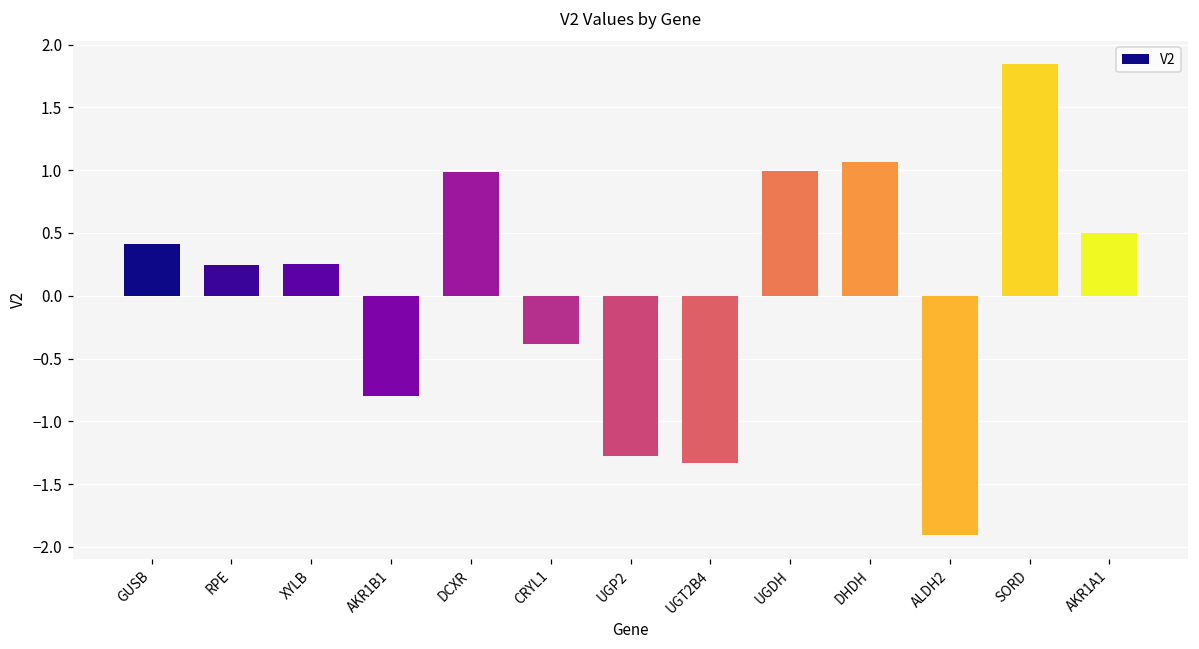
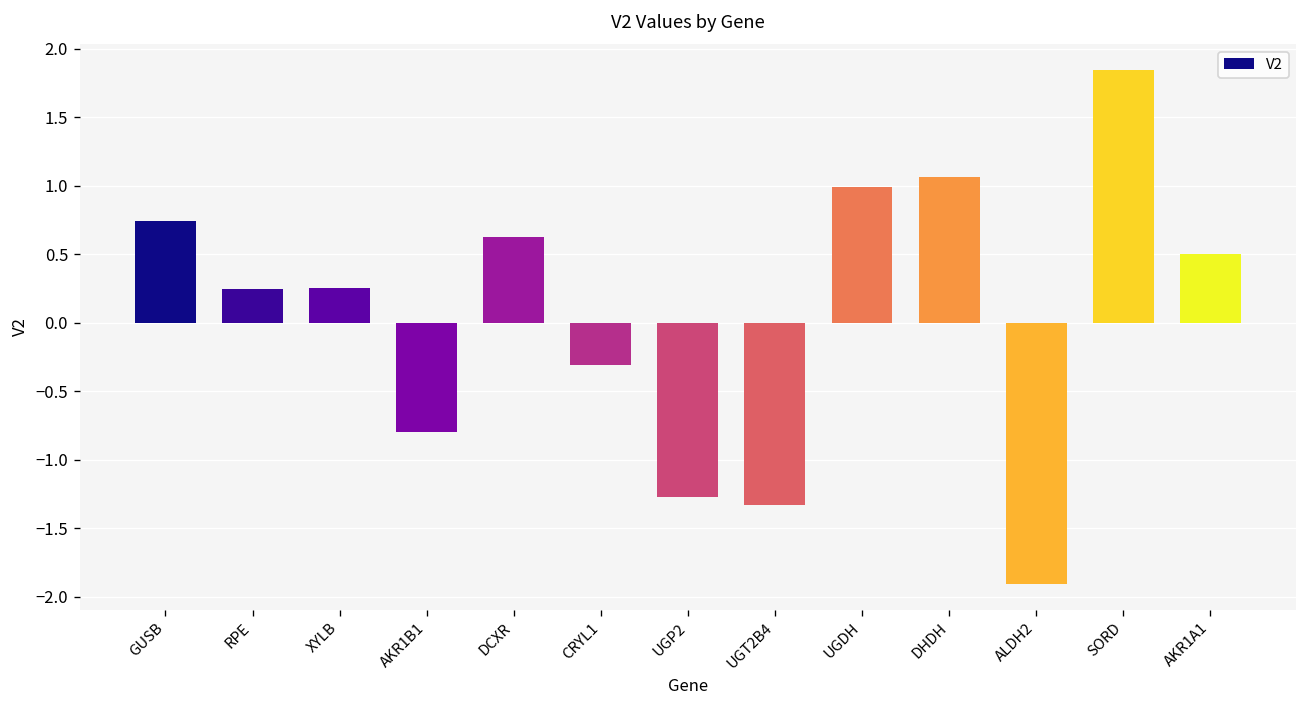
  {
-   "GUSB": 0.41,
+   "GUSB": 0.74,
    "RPE": 0.24,
    "XYLB": 0.25,
    "AKR1B1": -0.80,
-   "DCXR": 0.99,
-   "CRYL1": -0.38,
+   "DCXR": 0.63,
+   "CRYL1": -0.31,
    "UGP2": -1.27,
    "UGT2B4": -1.33,
    "UGDH": 0.99,
    "DHDH": 1.06,
    "ALDH2": -1.91,
    "SORD": 1.84,
    "AKR1A1": 0.50
  }
